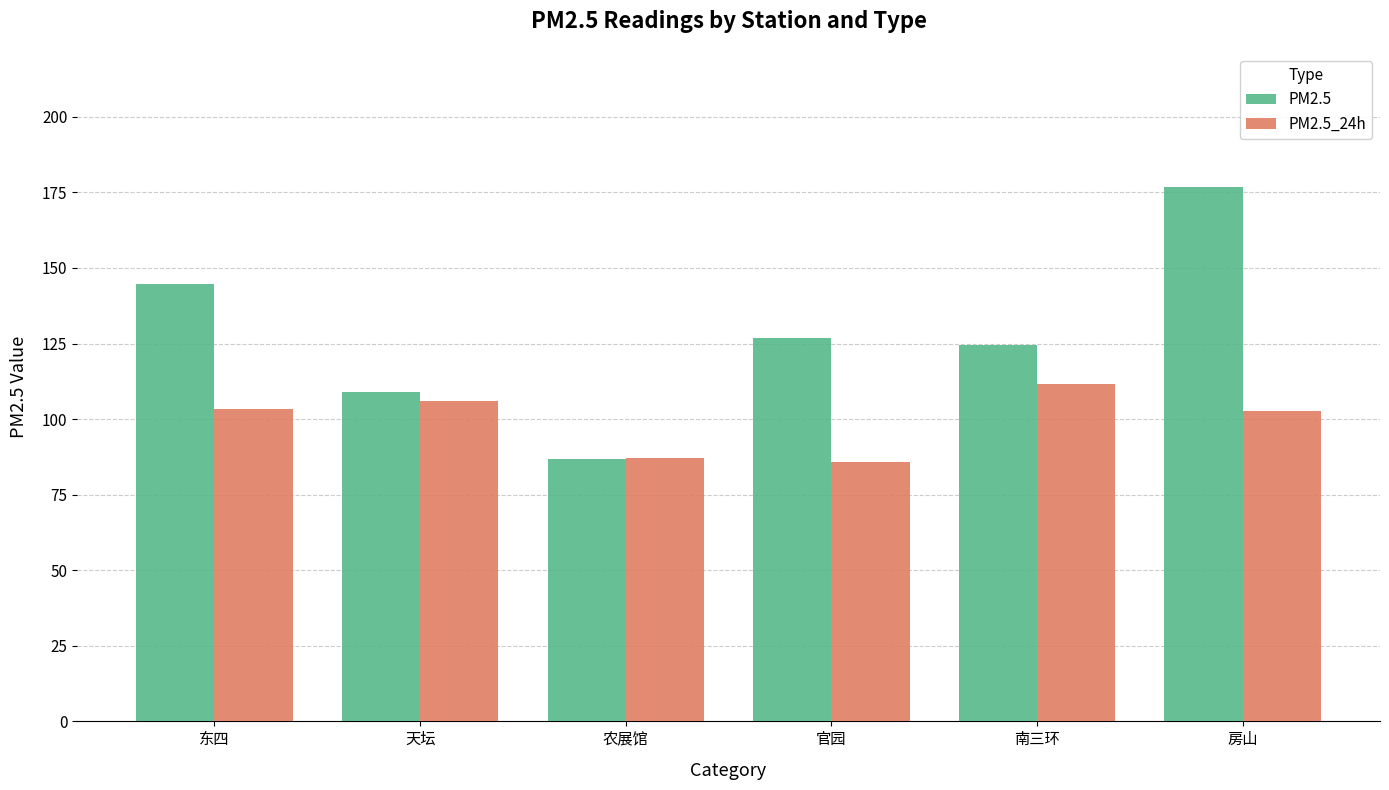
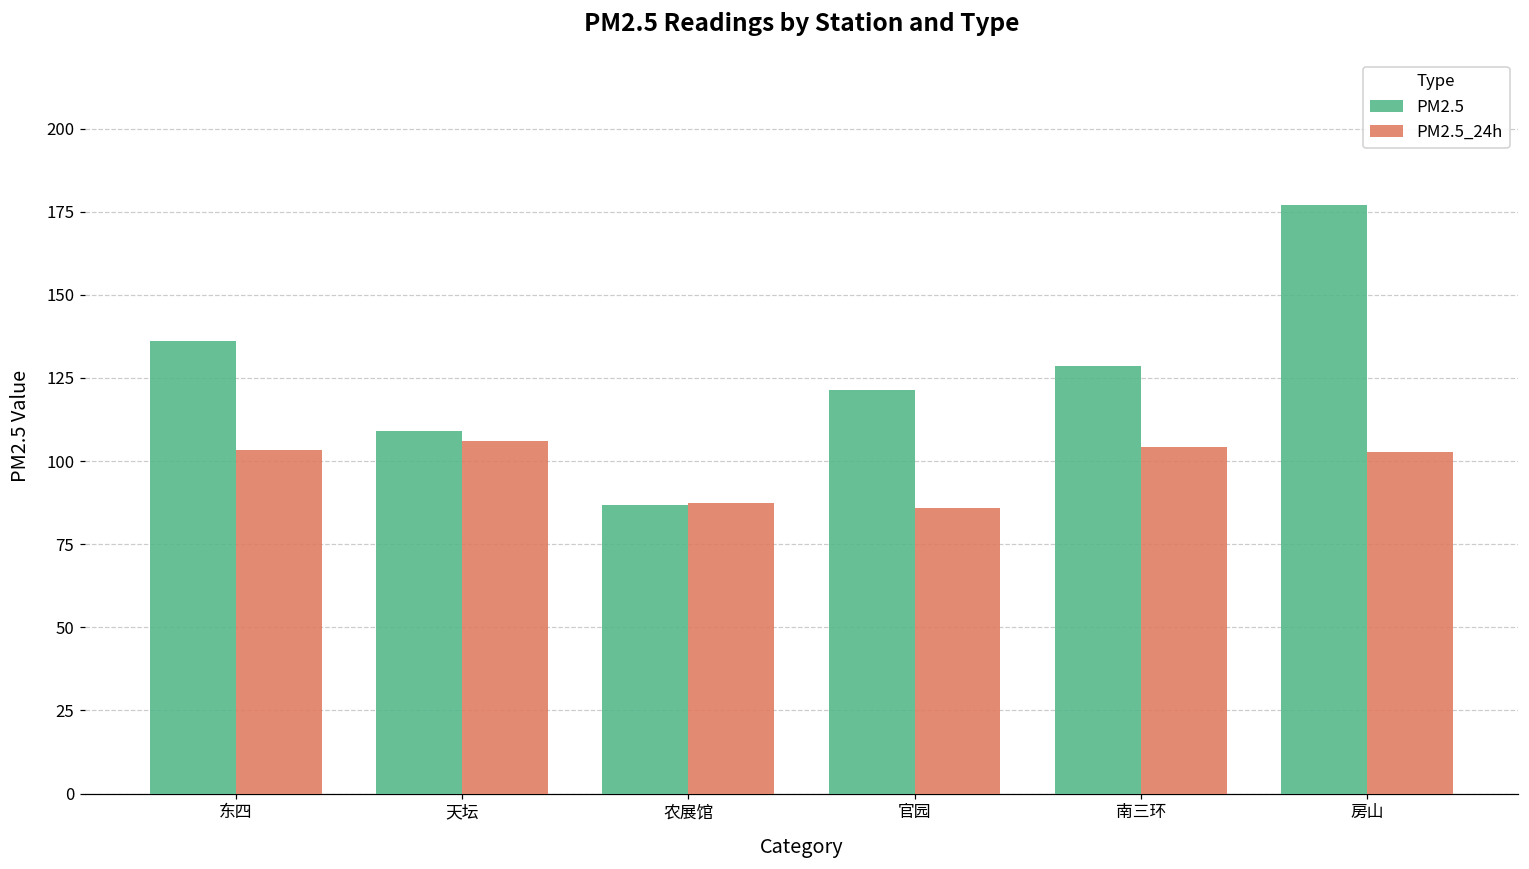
  {
    "PM2.5": {
-     "东四": 145,
+     "东四": 136,
      "天坛": 109,
      "农展馆": 87,
-     "官园": 127,
-     "南三环": 125,
+     "官园": 122,
+     "南三环": 129,
      "房山": 177
    },
    "PM2.5_24h": {
      "东四": 103,
      "天坛": 106,
      "农展馆": 87,
      "官园": 86,
-     "南三环": 112,
+     "南三环": 104,
      "房山": 103
    }
  }
